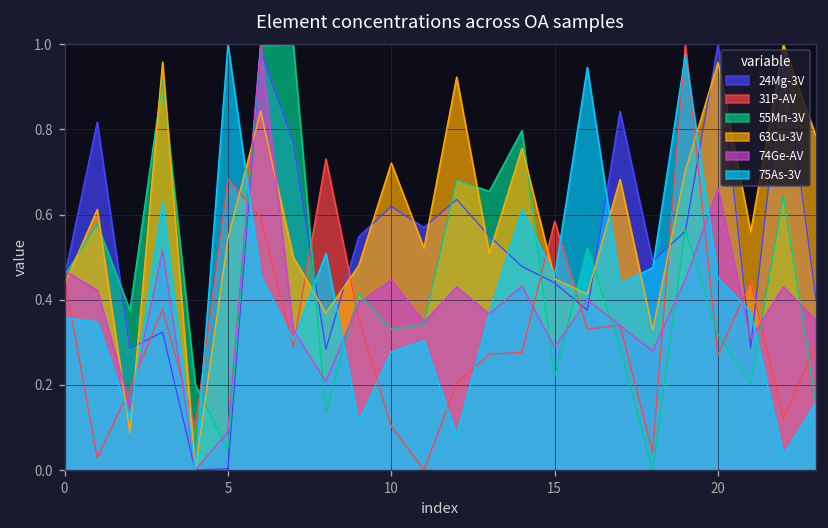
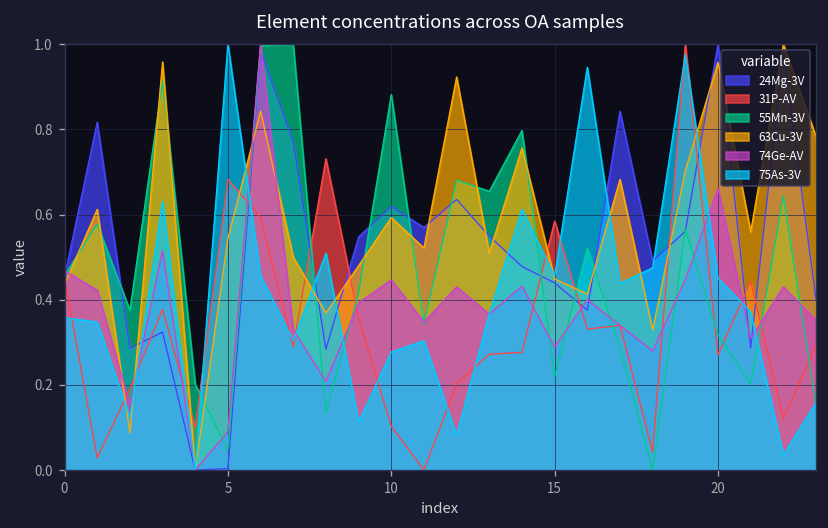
  {
    "24Mg-3V": {
      "5": 0.00,
      "10": 0.62,
      "15": 0.44,
      "20": 1.00
    },
    "31P-AV": {
      "5": 0.68,
      "10": 0.10,
      "15": 0.58,
      "20": 0.27
    },
    "55Mn-3V": {
      "5": 0.05,
-     "10": 0.33,
+     "10": 0.88,
      "15": 0.22,
      "20": 0.32
    },
    "63Cu-3V": {
      "0": 0.44,
      "5": 0.54,
-     "10": 0.72,
+     "10": 0.59,
      "20": 0.96
    },
    "74Ge-AV": {
      "0": 0.47,
      "5": 0.09,
      "10": 0.45,
      "15": 0.29,
      "20": 0.66
    },
    "75As-3V": {
      "0": 0.36,
      "5": 1.00,
      "10": 0.28,
      "20": 0.45
    }
  }
